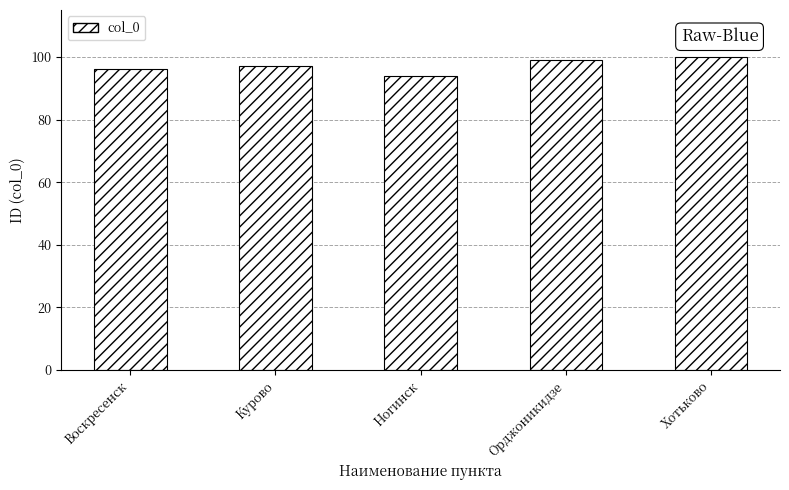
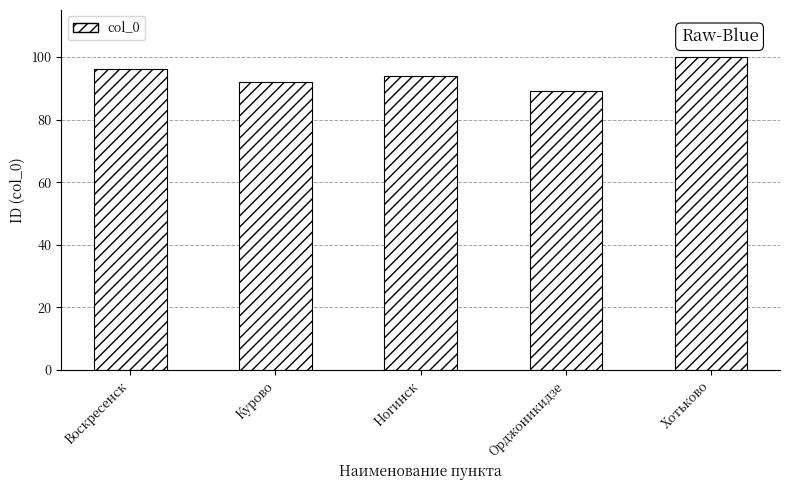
  {
    "Воскресенск": 96,
-   "Курово": 97,
+   "Курово": 92,
    "Ногинск": 94,
-   "Орджоникидзе": 99,
+   "Орджоникидзе": 89,
    "Хотьково": 100
  }
